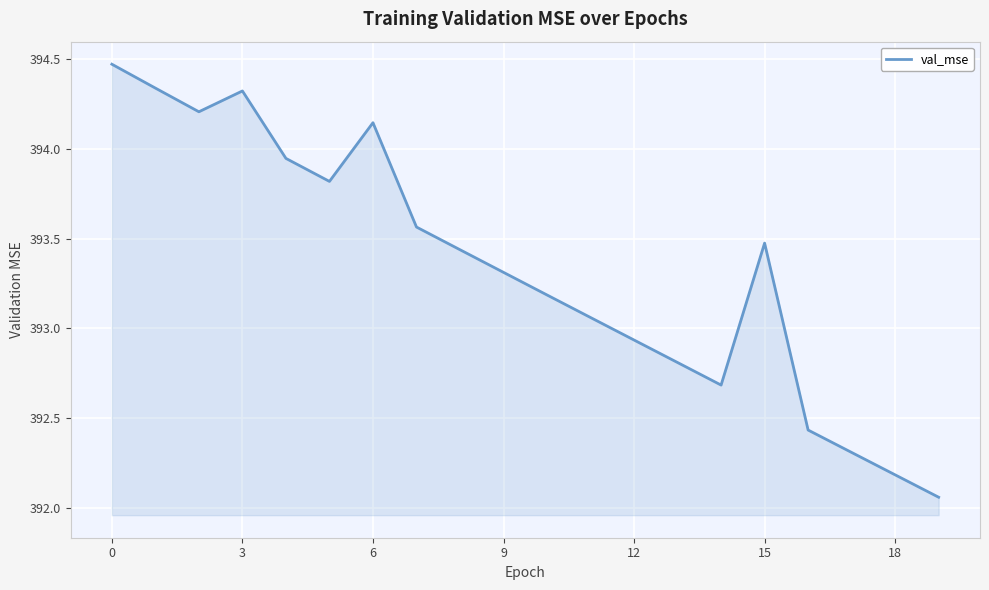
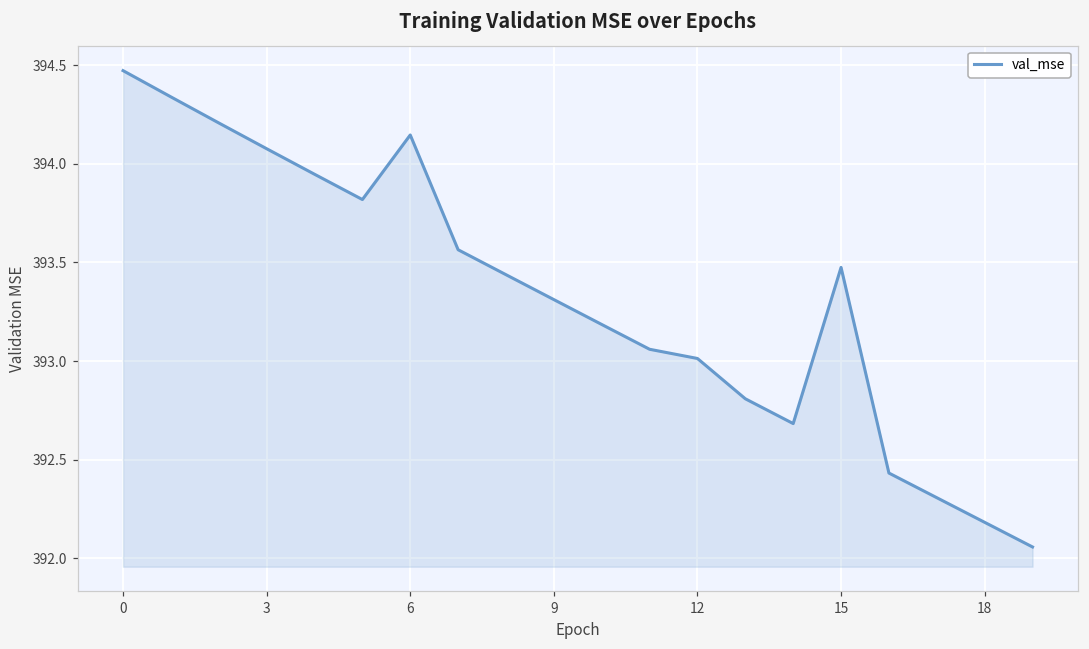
  {
    "0": 394.47,
-   "3": 394.32,
+   "3": 394.08,
    "6": 394.15,
    "9": 393.31,
-   "12": 392.93,
+   "12": 393.01,
    "15": 393.47,
    "18": 392.18
  }
